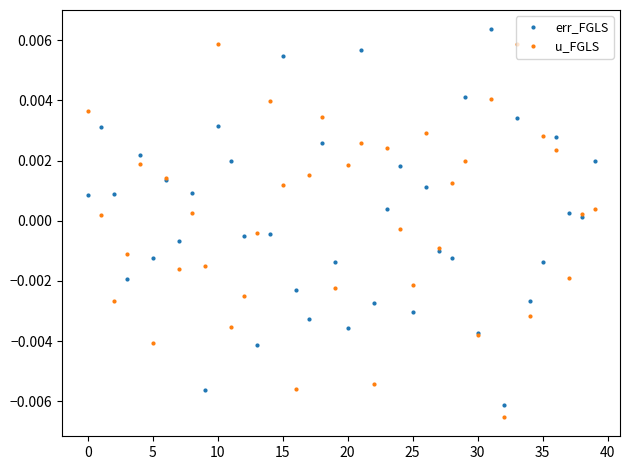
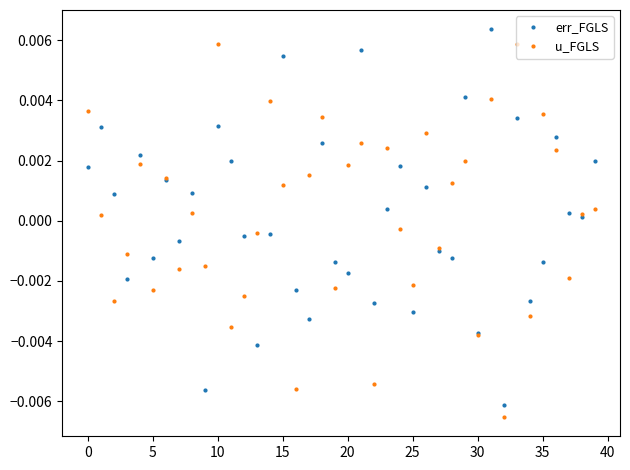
  {
    "err_FGLS": {
-     "0": 0.0009,
+     "0": 0.0018,
      "5": -0.0012,
      "10": 0.0032,
      "15": 0.0055,
-     "20": -0.0035,
+     "20": -0.0017,
      "25": -0.0030,
      "35": -0.0014
    },
    "u_FGLS": {
      "0": 0.0036,
-     "5": -0.0041,
+     "5": -0.0023,
      "10": 0.0059,
      "15": 0.0012,
      "20": 0.0019,
      "25": -0.0021,
-     "35": 0.0028
+     "35": 0.0036
    }
  }
